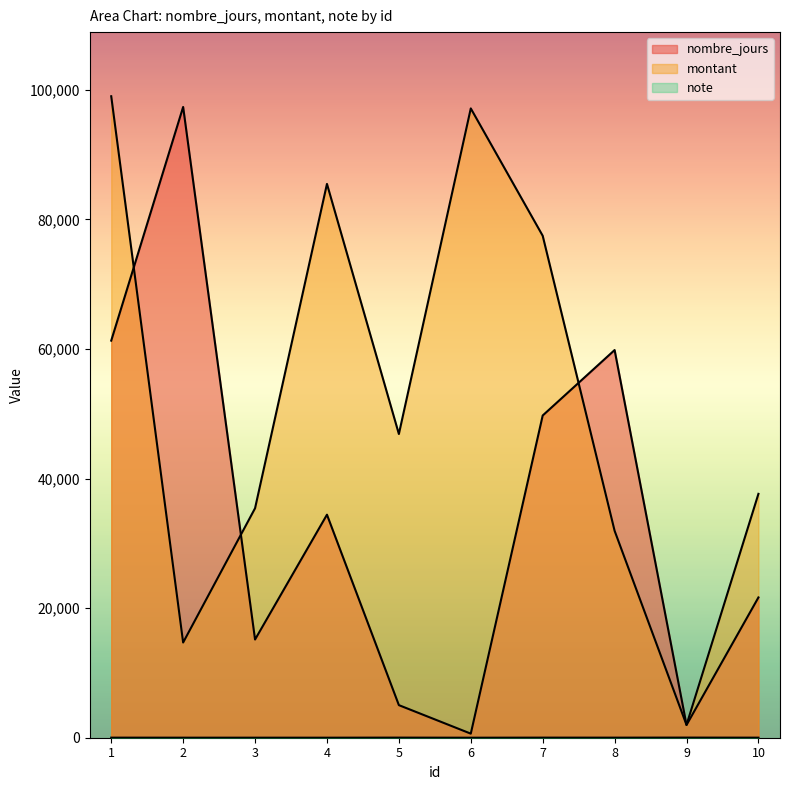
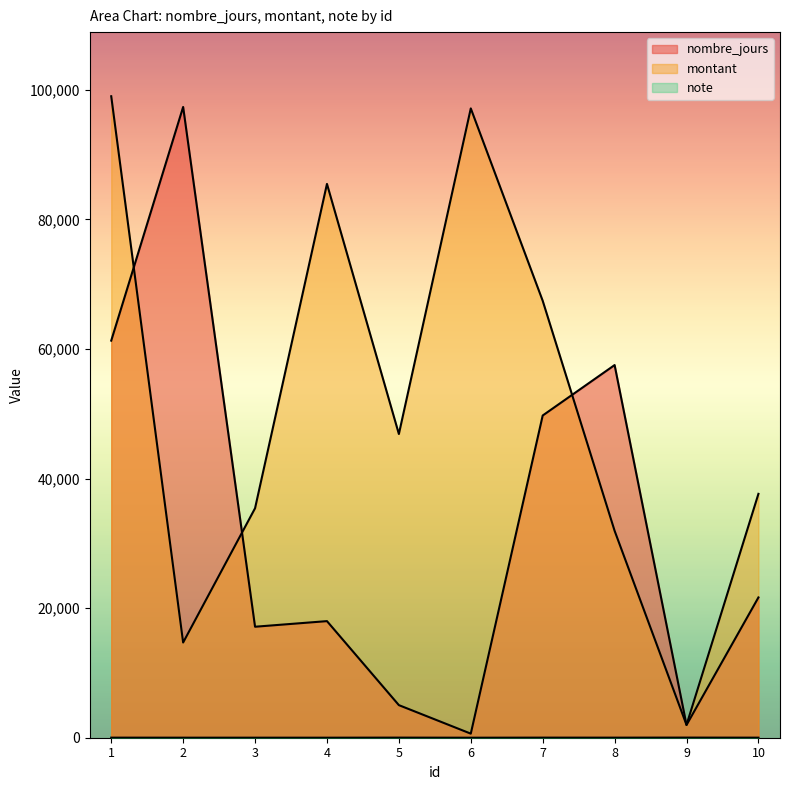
  {
    "nombre_jours": {
      "1": "61,000",
      "2": "97,000",
-     "3": "15,000",
-     "4": "34,000",
+     "3": "17,000",
+     "4": "18,000",
      "5": "5,000",
      "6": "1,000",
      "7": "50,000",
-     "8": "60,000",
+     "8": "58,000",
      "10": "22,000"
    },
    "montant": {
      "1": "99,000",
      "2": "15,000",
      "3": "35,000",
      "4": "85,000",
      "5": "47,000",
      "6": "97,000",
-     "7": "77,000",
+     "7": "67,000",
      "8": "32,000",
      "10": "38,000"
    },
    "note": {
      "1": "0",
      "2": "0",
      "3": "0",
      "4": "0",
      "5": "0",
      "6": "0",
      "7": "0",
      "8": "0",
      "9": "0",
      "10": "0"
    }
  }
